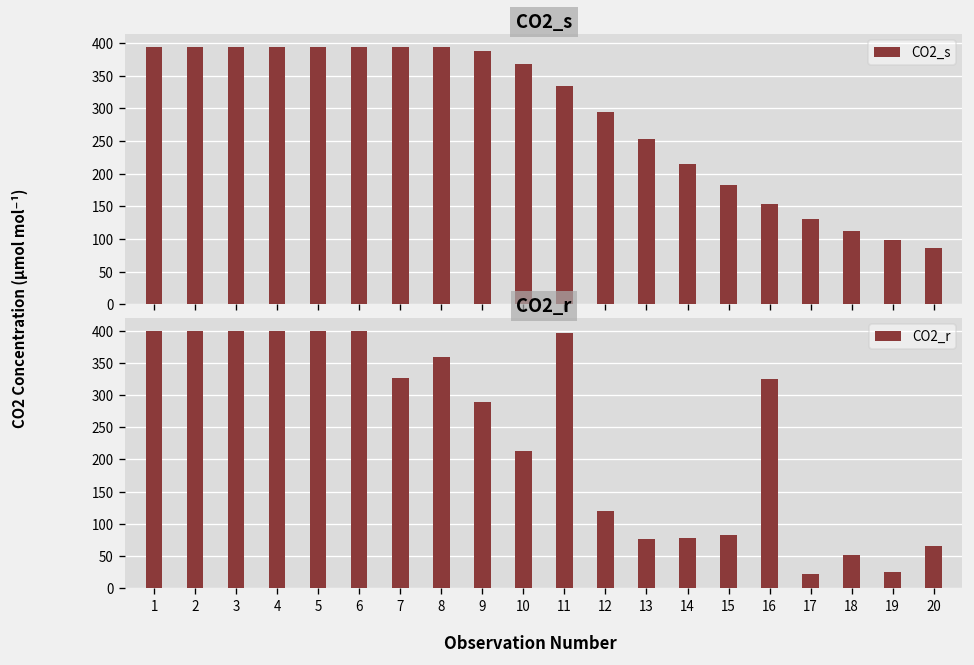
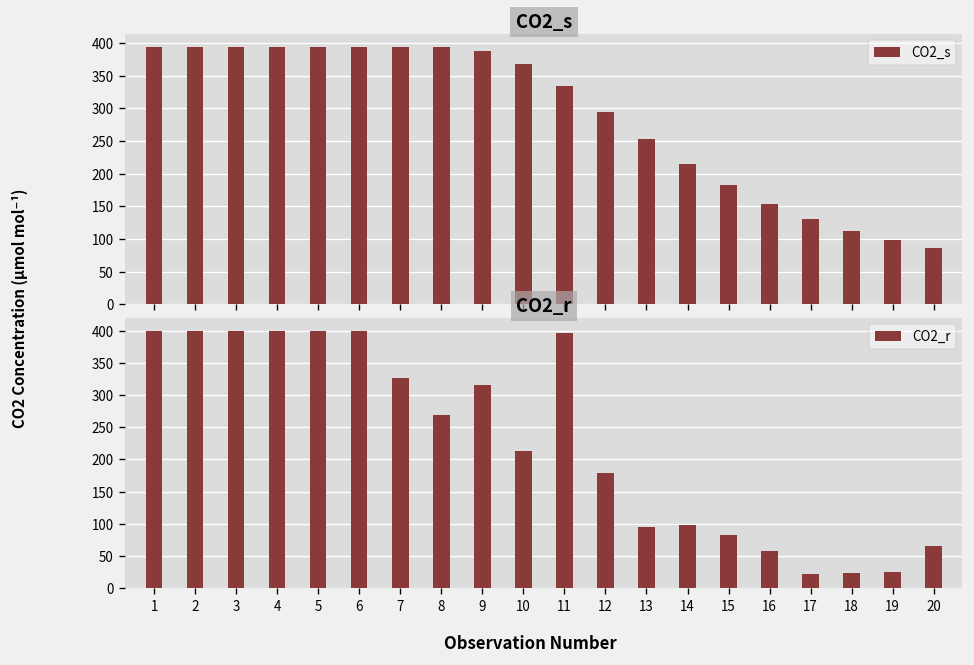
  {
    "CO2_r": {
      "1": 400,
      "2": 400,
      "3": 400,
      "4": 400,
      "5": 400,
      "6": 400,
      "7": 330,
-     "8": 360,
-     "9": 290,
+     "8": 270,
+     "9": 320,
      "10": 210,
      "11": 400,
-     "12": 120,
-     "13": 80,
-     "14": 80,
+     "12": 180,
+     "13": 100,
+     "14": 100,
      "15": 80,
-     "16": 320,
+     "16": 60,
      "17": 20,
-     "18": 50,
+     "18": 20,
      "19": 20,
      "20": 70
    }
  }
